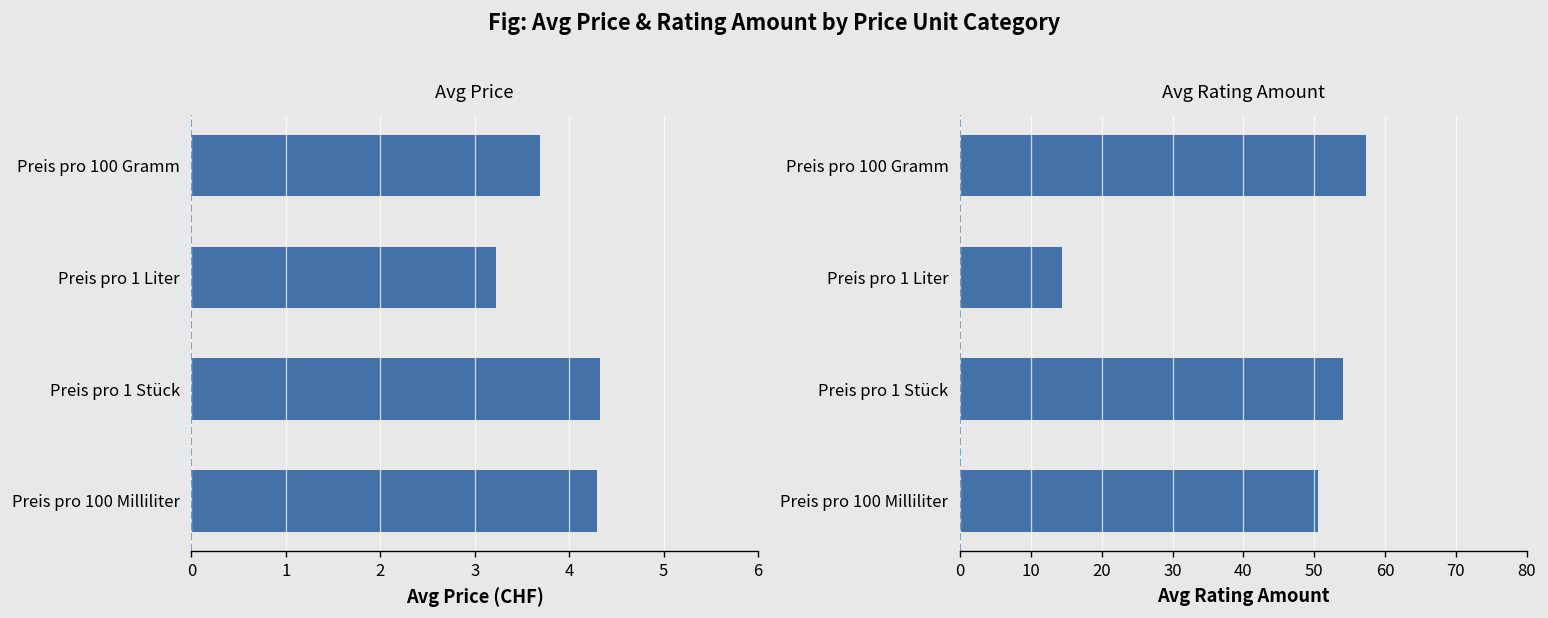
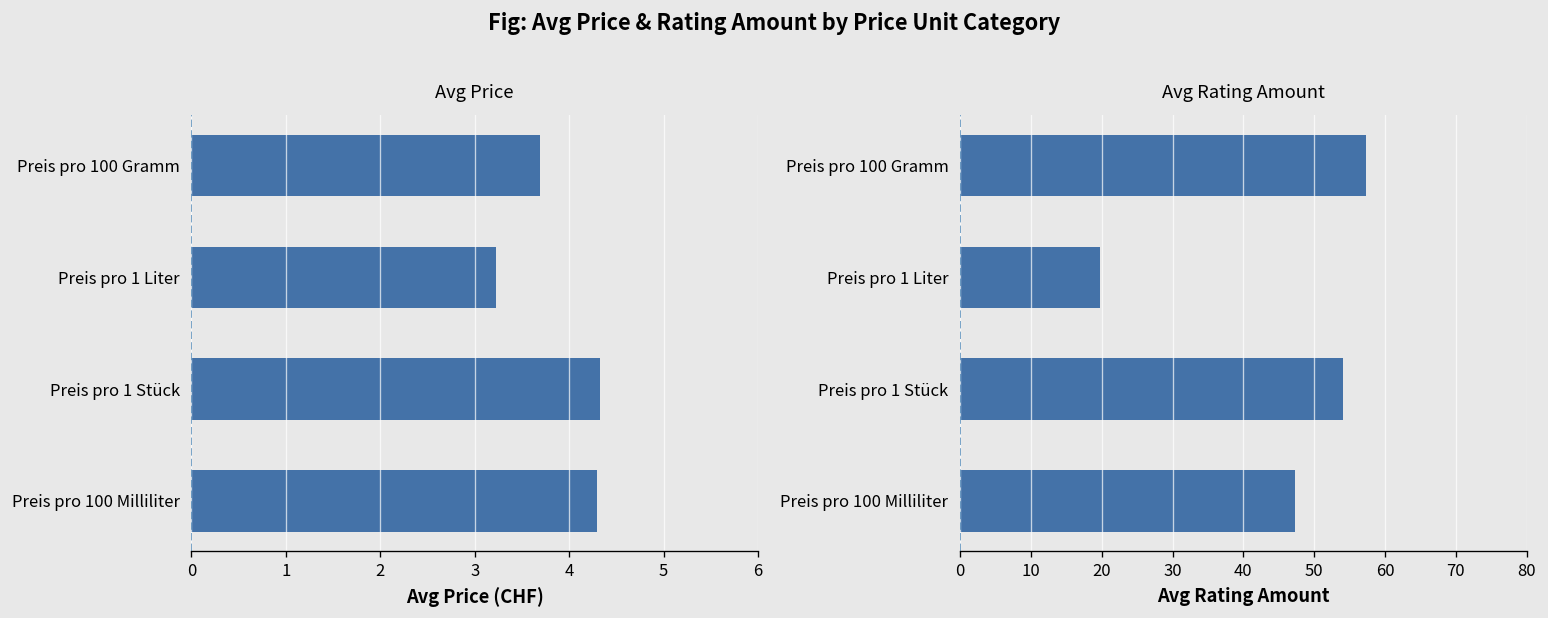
  {
    "Avg Price": {
      "Preis pro 100 Gramm": 3.7,
      "Preis pro 1 Liter": 3.2,
      "Preis pro 1 Stück": 4.3,
      "Preis pro 100 Milliliter": 4.3
    },
    "Avg Rating Amount": {
      "Preis pro 100 Gramm": 57,
-     "Preis pro 1 Liter": 14,
+     "Preis pro 1 Liter": 20,
      "Preis pro 1 Stück": 54,
-     "Preis pro 100 Milliliter": 51
+     "Preis pro 100 Milliliter": 47
    }
  }
